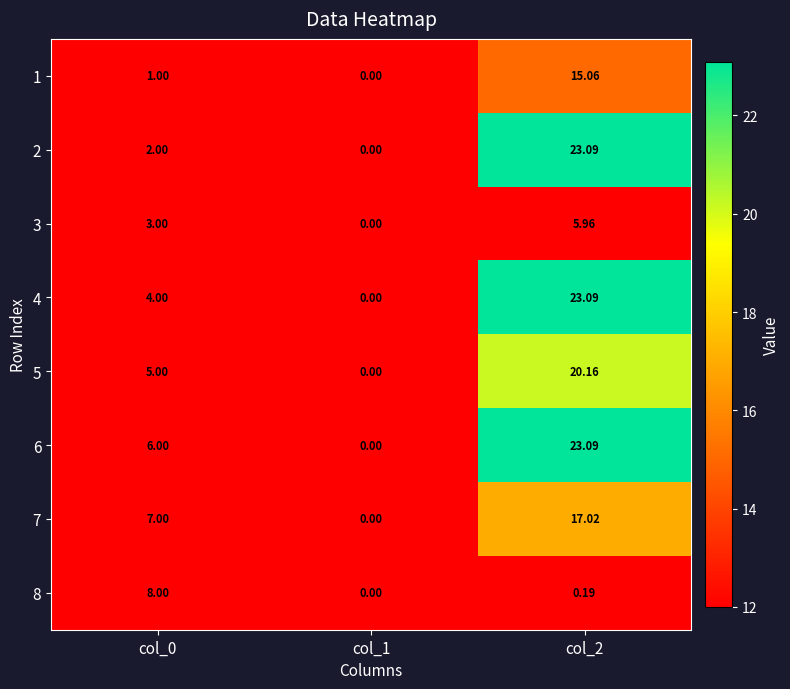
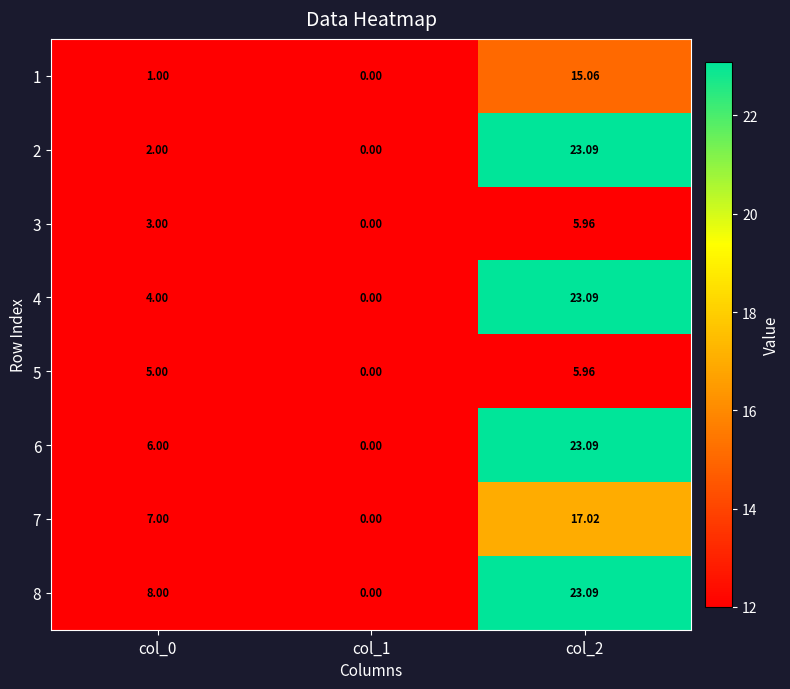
  {
    "1": {
      "col_0": 1.00,
      "col_1": 0.00,
      "col_2": 15.06
    },
    "2": {
      "col_0": 2.00,
      "col_1": 0.00,
      "col_2": 23.09
    },
    "3": {
      "col_0": 3.00,
      "col_1": 0.00,
      "col_2": 5.96
    },
    "4": {
      "col_0": 4.00,
      "col_1": 0.00,
      "col_2": 23.09
    },
    "5": {
      "col_0": 5.00,
      "col_1": 0.00,
-     "col_2": 20.16
+     "col_2": 5.96
    },
    "6": {
      "col_0": 6.00,
      "col_1": 0.00,
      "col_2": 23.09
    },
    "7": {
      "col_0": 7.00,
      "col_1": 0.00,
      "col_2": 17.02
    },
    "8": {
      "col_0": 8.00,
      "col_1": 0.00,
-     "col_2": 0.19
+     "col_2": 23.09
    }
  }
